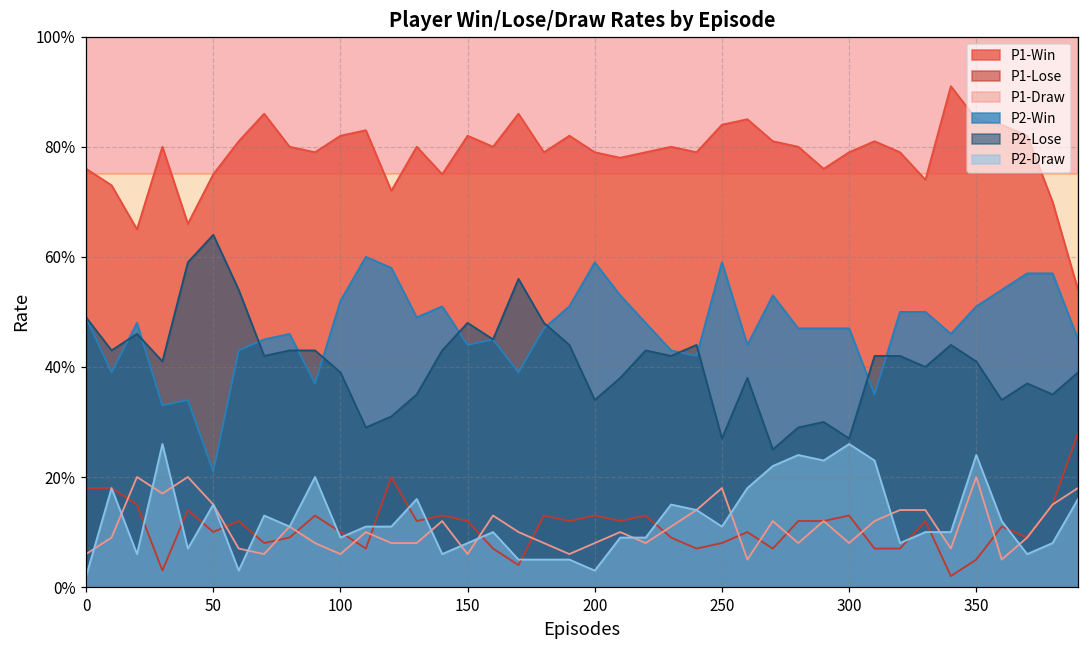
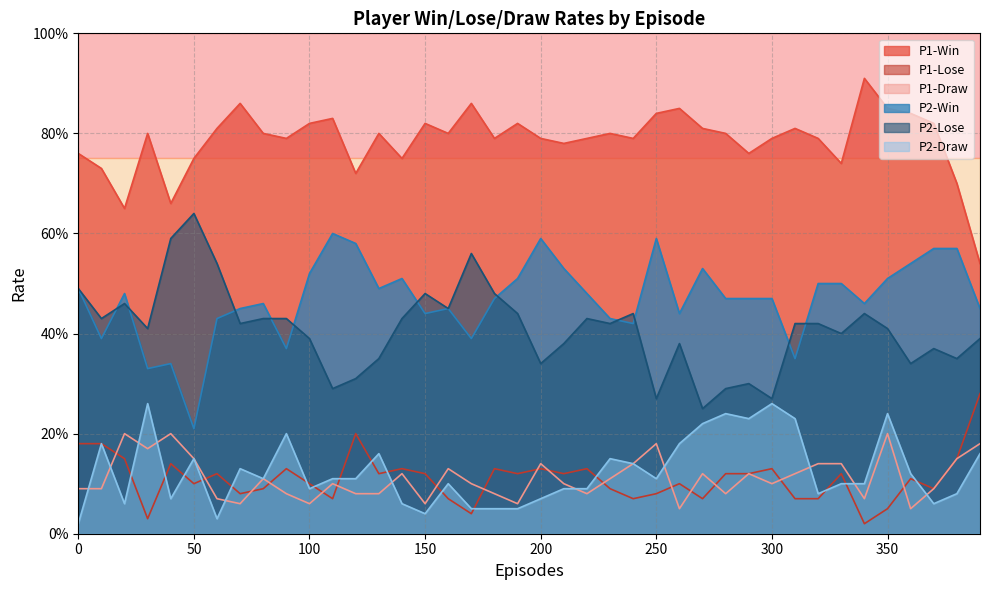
  {
    "P1-Draw": {
-     "0": "6%",
+     "0": "9%",
      "100": "6%",
      "150": "6%",
-     "200": "8%",
+     "200": "14%",
      "250": "18%",
-     "300": "8%",
+     "300": "10%",
      "350": "20%"
    },
    "P2-Draw": {
      "0": "2%",
      "100": "9%",
-     "150": "8%",
-     "200": "3%",
+     "150": "4%",
+     "200": "7%",
      "250": "11%",
      "300": "26%",
      "350": "24%"
    }
  }
